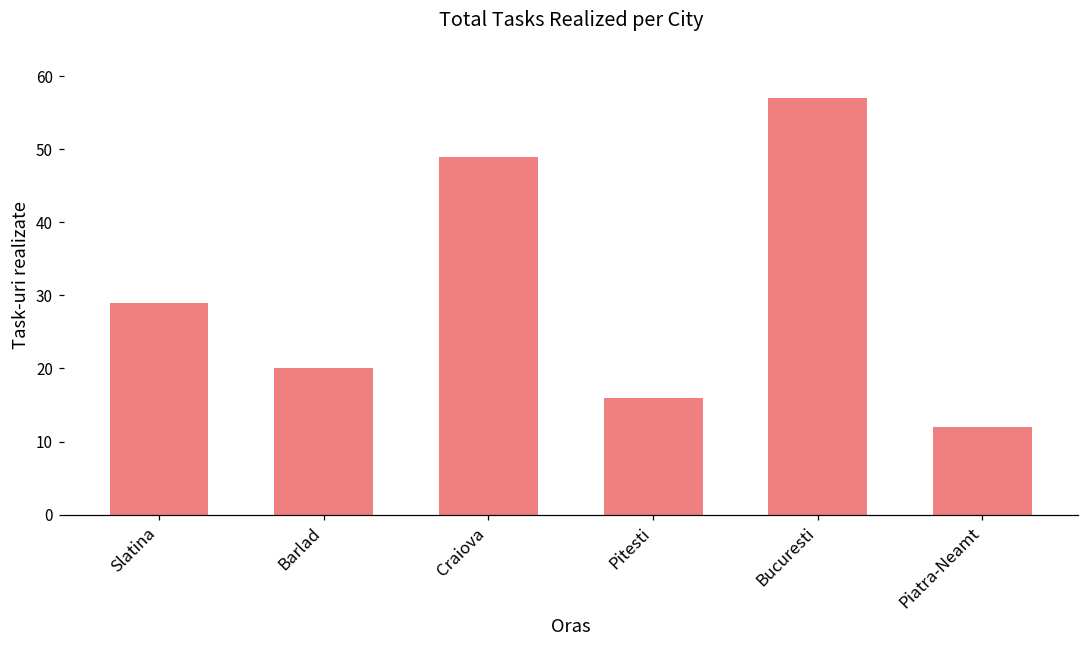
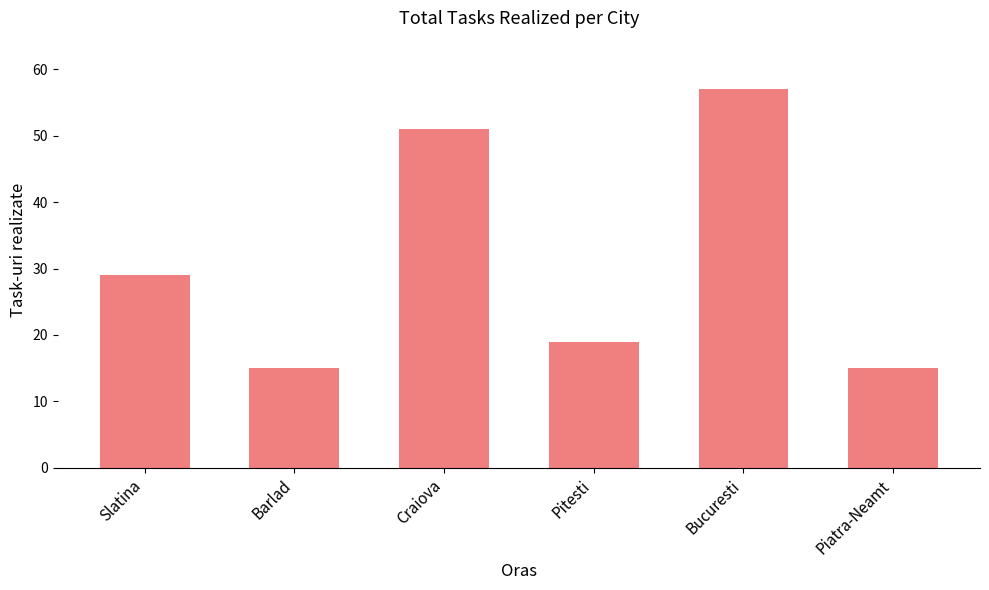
  {
    "Slatina": 29,
-   "Barlad": 20,
-   "Craiova": 49,
-   "Pitesti": 16,
+   "Barlad": 15,
+   "Craiova": 51,
+   "Pitesti": 19,
    "Bucuresti": 57,
-   "Piatra-Neamt": 12
+   "Piatra-Neamt": 15
  }
